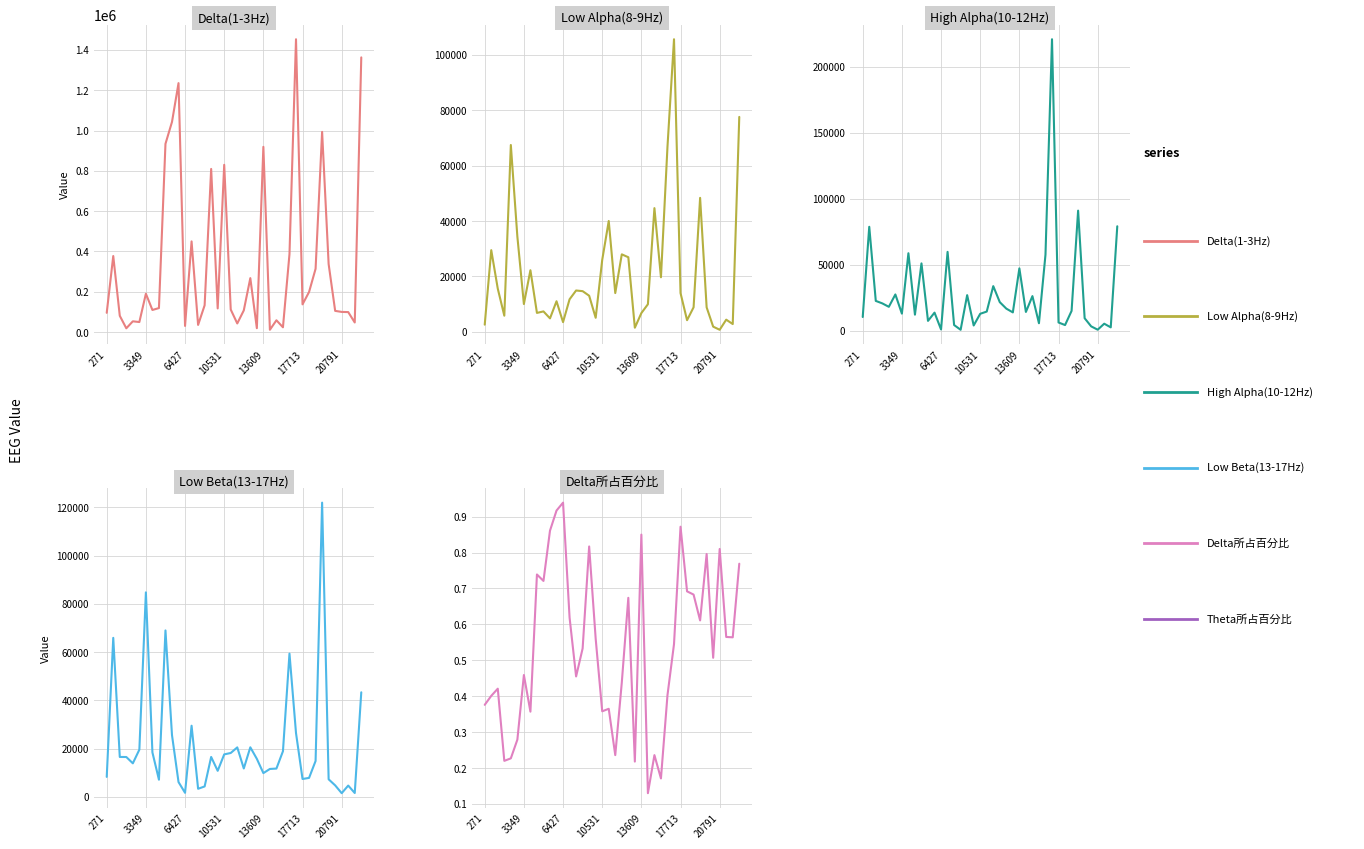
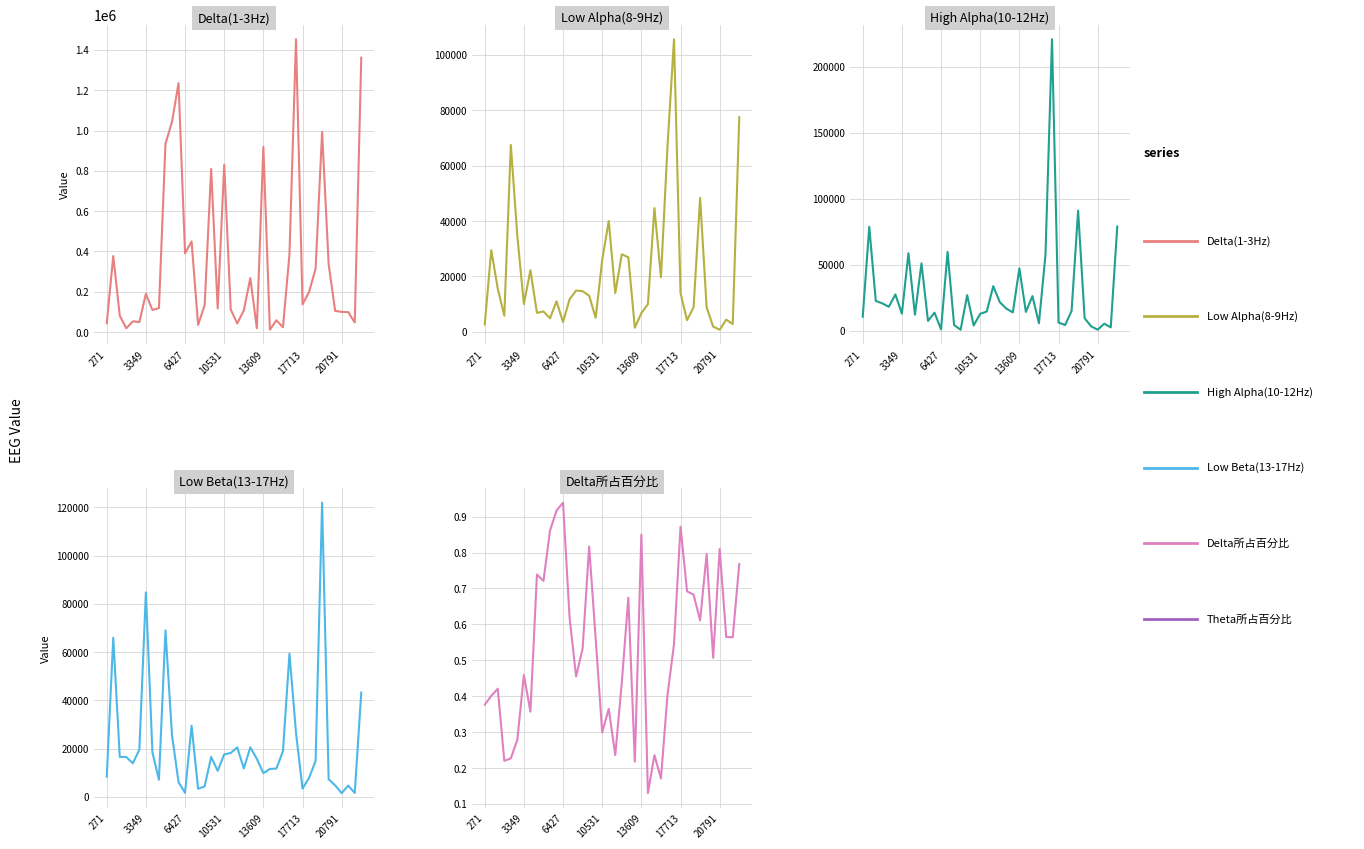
  {
    "Delta(1-3Hz)": {
-     "271": 100000,
+     "271": 40000,
      "3349": 190000,
-     "6427": 30000,
+     "6427": 390000,
      "10531": 830000,
      "13609": 920000,
      "17713": 140000,
      "20791": 100000
    },
    "Low Alpha(8-9Hz)": {
      "271": 3000,
      "3349": 10000,
      "6427": 4000,
      "10531": 26000,
      "13609": 7000,
      "17713": 14000,
      "20791": 1000
    },
    "Low Beta(13-17Hz)": {
      "271": 8000,
      "3349": 85000,
      "6427": 2000,
      "10531": 18000,
      "13609": 10000,
-     "17713": 7000,
+     "17713": 3000,
      "20791": 2000
    },
    "Delta所占百分比": {
      "271": 0.38,
      "3349": 0.46,
      "6427": 0.94,
-     "10531": 0.36,
+     "10531": 0.30,
      "13609": 0.85,
      "17713": 0.87,
      "20791": 0.81
    }
  }
